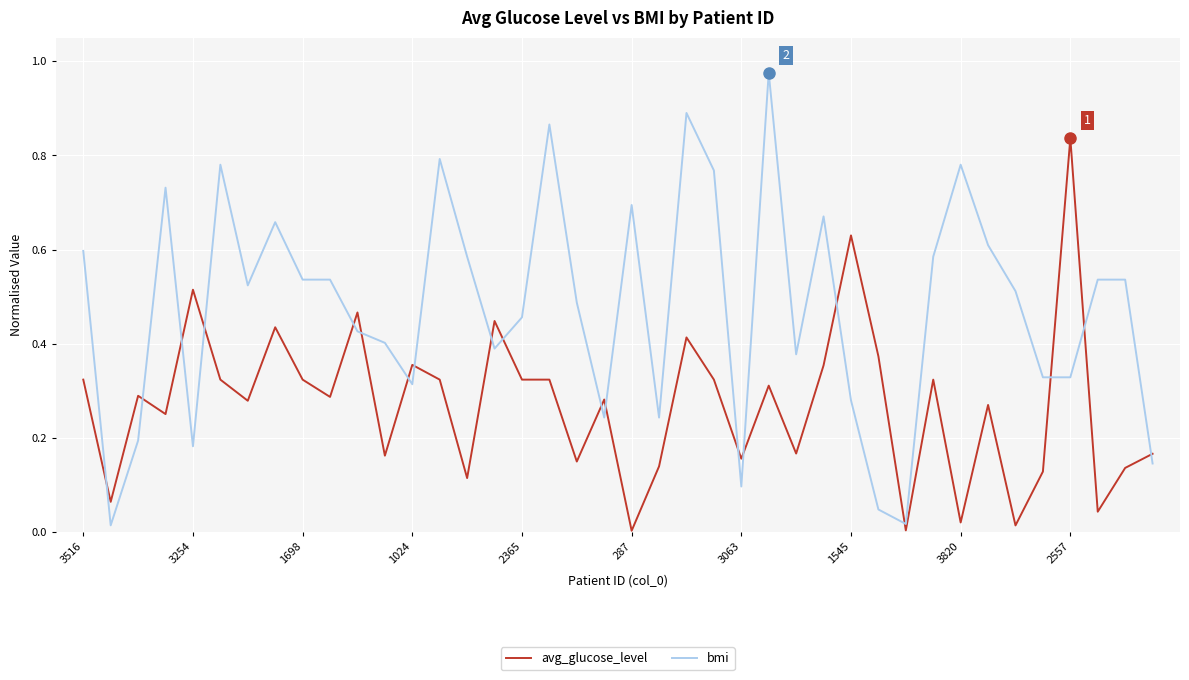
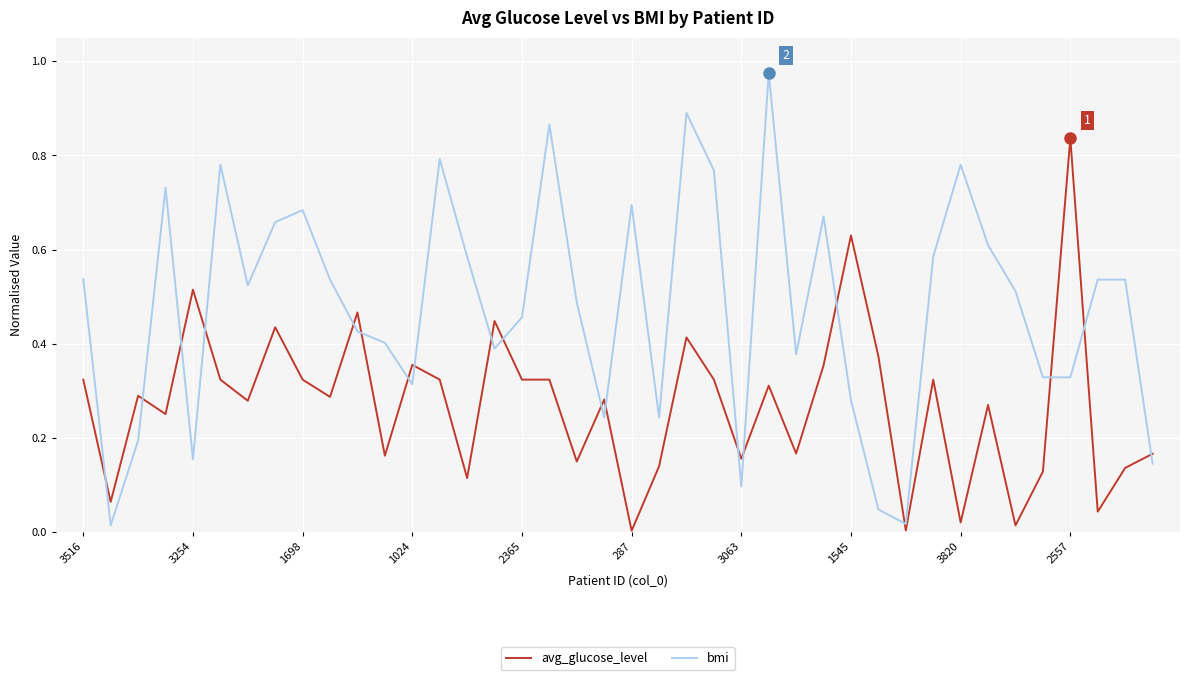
  {
    "bmi": {
-     "3516": 0.60,
-     "3254": 0.18,
-     "1698": 0.54,
+     "3516": 0.54,
+     "3254": 0.15,
+     "1698": 0.68,
      "1024": 0.31,
      "2365": 0.46,
      "287": 0.69,
      "3063": 0.10,
      "1545": 0.28,
      "3820": 0.78,
      "2557": 0.33
    }
  }
